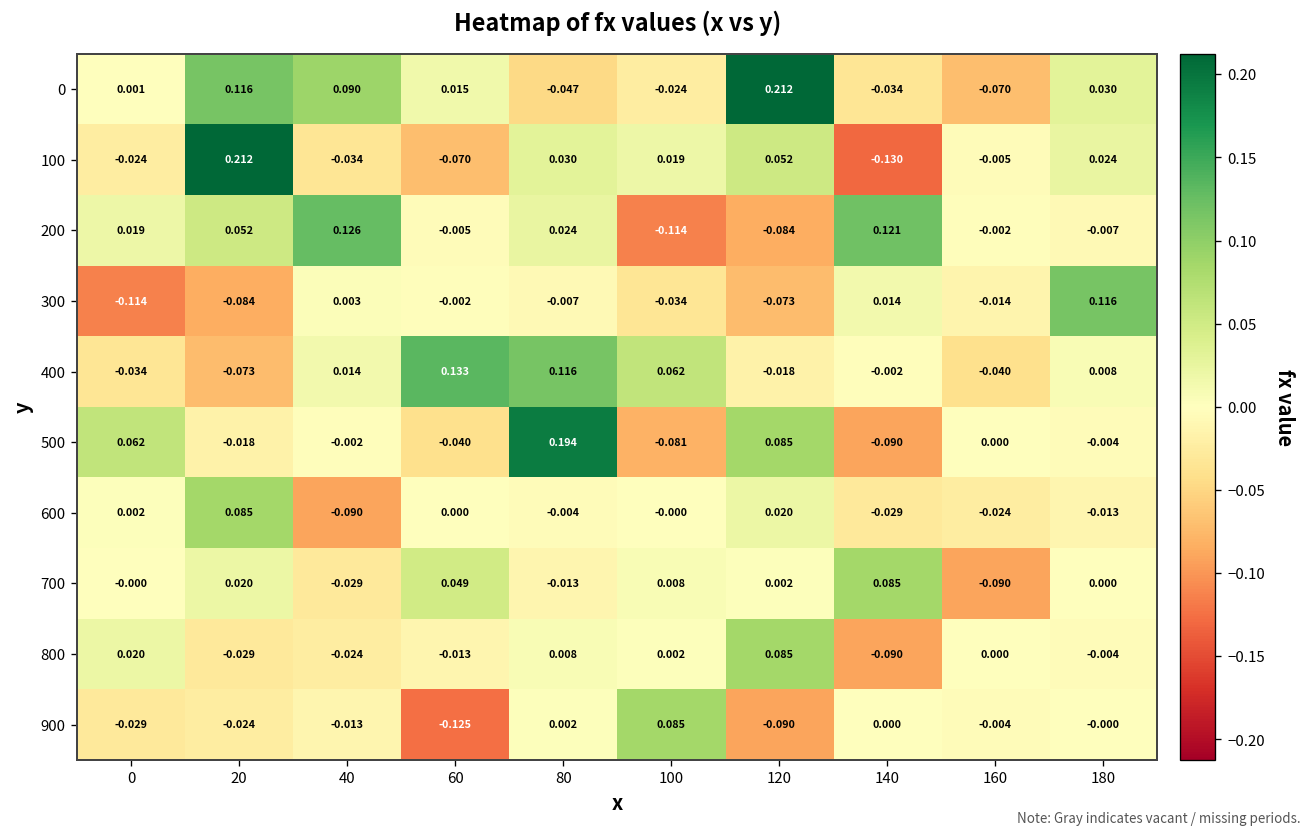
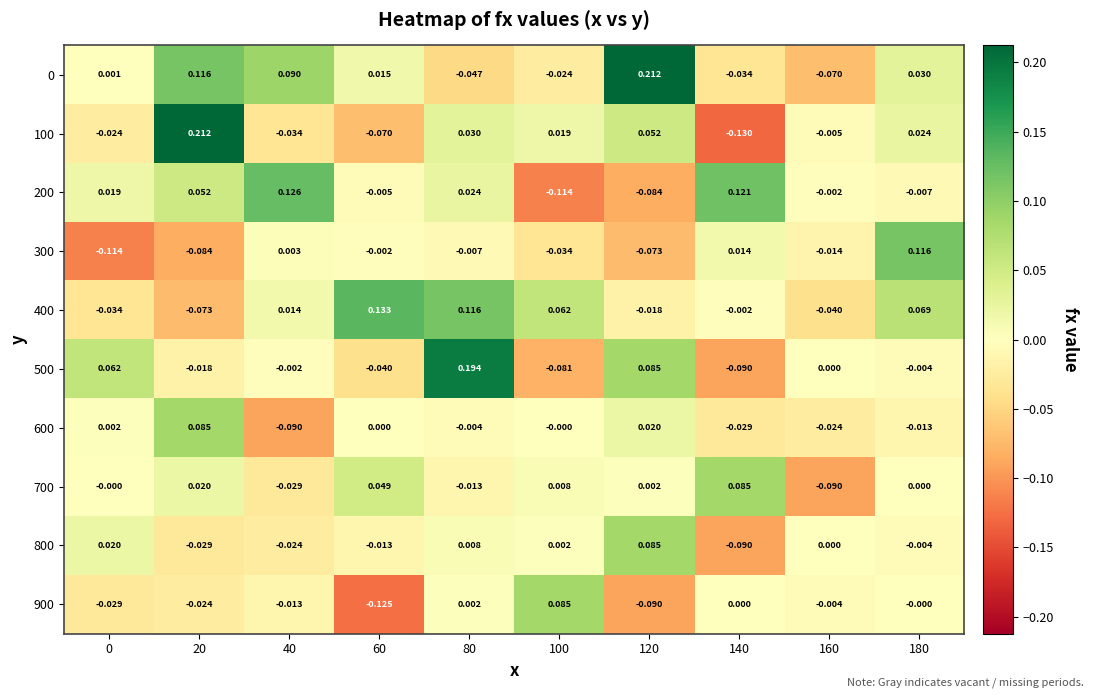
  {
    "0": {
      "0": 0.001,
      "20": 0.116,
      "40": 0.090,
      "60": 0.015,
      "80": -0.047,
      "100": -0.024,
      "120": 0.212,
      "140": -0.034,
      "160": -0.070,
      "180": 0.030
    },
    "100": {
      "0": -0.024,
      "20": 0.212,
      "40": -0.034,
      "60": -0.070,
      "80": 0.030,
      "100": 0.019,
      "120": 0.052,
      "140": -0.130,
      "160": -0.005,
      "180": 0.024
    },
    "200": {
      "0": 0.019,
      "20": 0.052,
      "40": 0.126,
      "60": -0.005,
      "80": 0.024,
      "100": -0.114,
      "120": -0.084,
      "140": 0.121,
      "160": -0.002,
      "180": -0.007
    },
    "300": {
      "0": -0.114,
      "20": -0.084,
      "40": 0.003,
      "60": -0.002,
      "80": -0.007,
      "100": -0.034,
      "120": -0.073,
      "140": 0.014,
      "160": -0.014,
      "180": 0.116
    },
    "400": {
      "0": -0.034,
      "20": -0.073,
      "40": 0.014,
      "60": 0.133,
      "80": 0.116,
      "100": 0.062,
      "120": -0.018,
      "140": -0.002,
      "160": -0.040,
-     "180": 0.008
+     "180": 0.069
    },
    "500": {
      "0": 0.062,
      "20": -0.018,
      "40": -0.002,
      "60": -0.040,
      "80": 0.194,
      "100": -0.081,
      "120": 0.085,
      "140": -0.090,
      "160": 0.000,
      "180": -0.004
    },
    "600": {
      "0": 0.002,
      "20": 0.085,
      "40": -0.090,
      "60": 0.000,
      "80": -0.004,
      "100": -0.000,
      "120": 0.020,
      "140": -0.029,
      "160": -0.024,
      "180": -0.013
    },
    "700": {
      "0": -0.000,
      "20": 0.020,
      "40": -0.029,
      "60": 0.049,
      "80": -0.013,
      "100": 0.008,
      "120": 0.002,
      "140": 0.085,
      "160": -0.090,
      "180": 0.000
    },
    "800": {
      "0": 0.020,
      "20": -0.029,
      "40": -0.024,
      "60": -0.013,
      "80": 0.008,
      "100": 0.002,
      "120": 0.085,
      "140": -0.090,
      "160": 0.000,
      "180": -0.004
    },
    "900": {
      "0": -0.029,
      "20": -0.024,
      "40": -0.013,
      "60": -0.125,
      "80": 0.002,
      "100": 0.085,
      "120": -0.090,
      "140": 0.000,
      "160": -0.004,
      "180": -0.000
    }
  }
